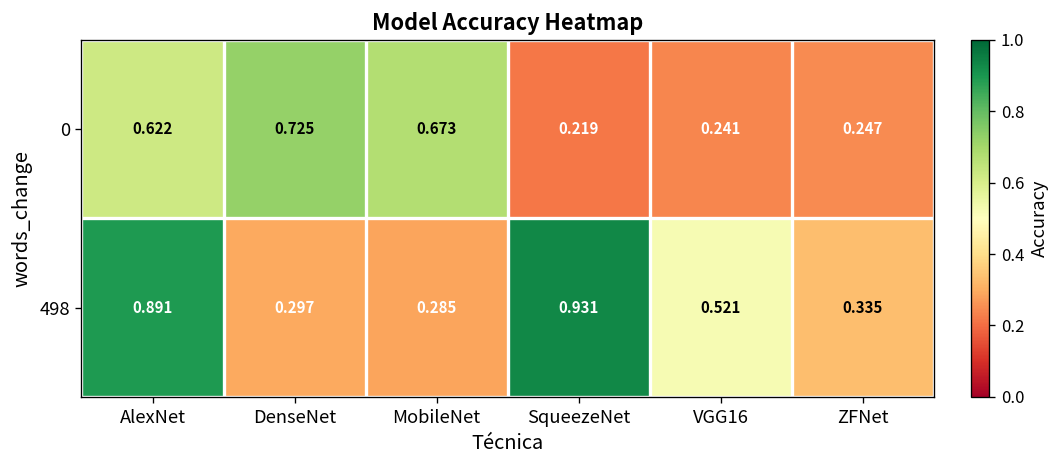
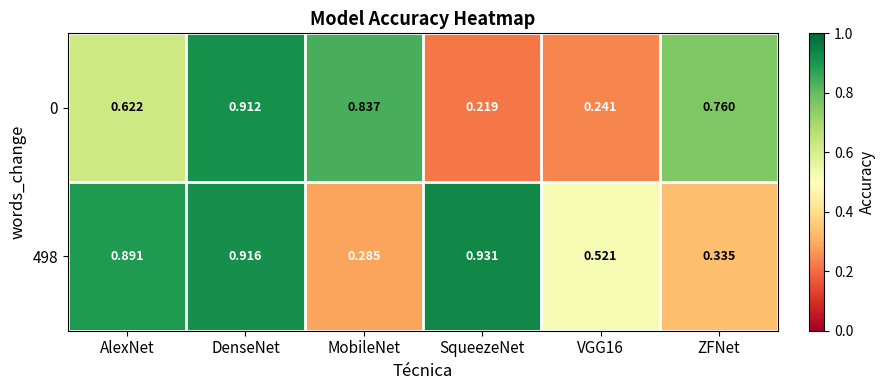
  {
    "0": {
      "AlexNet": 0.622,
-     "DenseNet": 0.725,
-     "MobileNet": 0.673,
+     "DenseNet": 0.912,
+     "MobileNet": 0.837,
      "SqueezeNet": 0.219,
      "VGG16": 0.241,
-     "ZFNet": 0.247
+     "ZFNet": 0.760
    },
    "498": {
      "AlexNet": 0.891,
-     "DenseNet": 0.297,
+     "DenseNet": 0.916,
      "MobileNet": 0.285,
      "SqueezeNet": 0.931,
      "VGG16": 0.521,
      "ZFNet": 0.335
    }
  }
